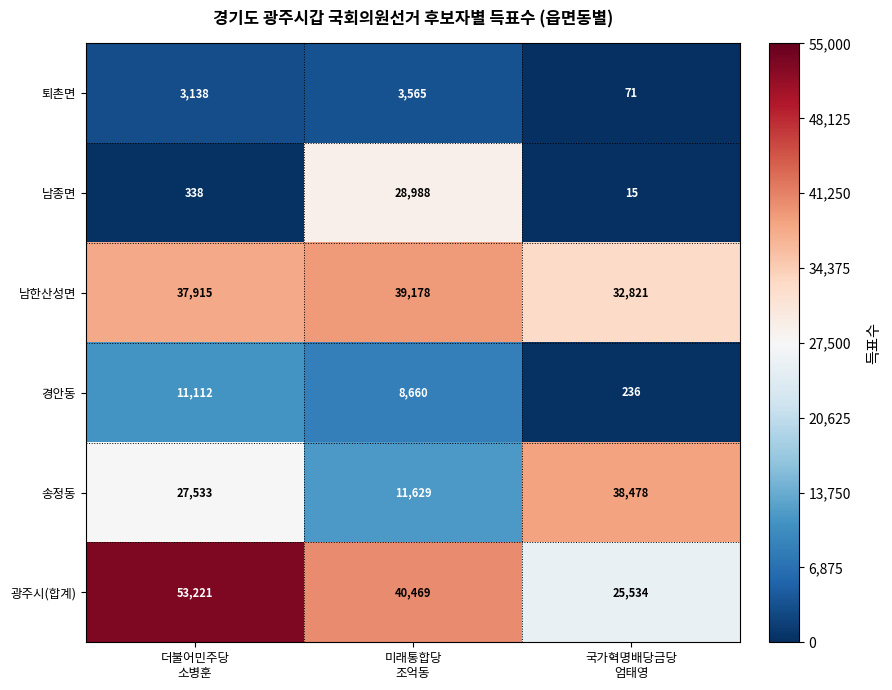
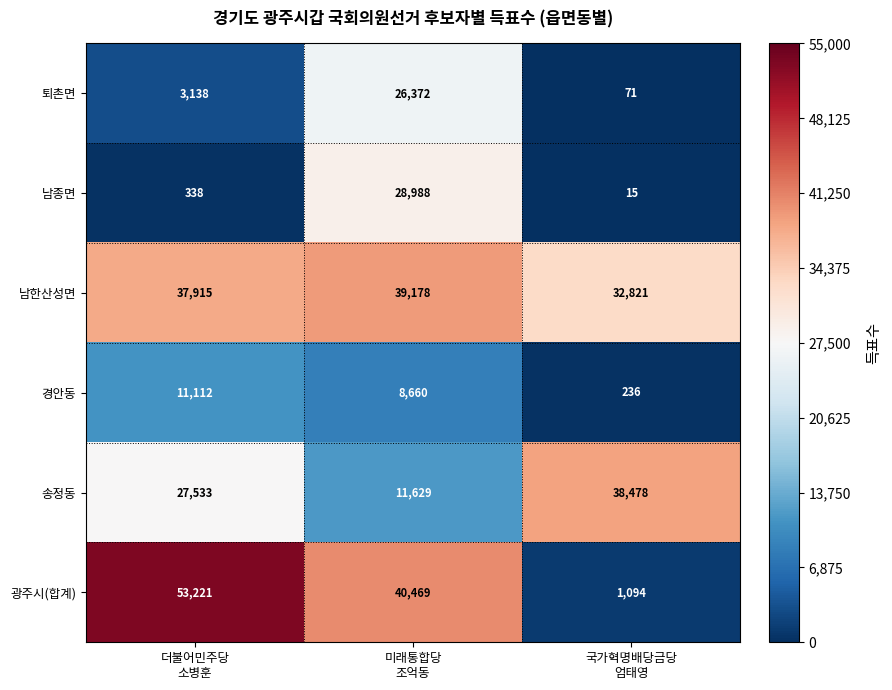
  {
    "퇴촌면": {
      "더불어민주당 소병훈": "3,138",
-     "미래통합당 조억동": "3,565",
+     "미래통합당 조억동": "26,372",
      "국가혁명배당금당 엄태영": "71"
    },
    "남종면": {
      "더불어민주당 소병훈": "338",
      "미래통합당 조억동": "28,988",
      "국가혁명배당금당 엄태영": "15"
    },
    "남한산성면": {
      "더불어민주당 소병훈": "37,915",
      "미래통합당 조억동": "39,178",
      "국가혁명배당금당 엄태영": "32,821"
    },
    "경안동": {
      "더불어민주당 소병훈": "11,112",
      "미래통합당 조억동": "8,660",
      "국가혁명배당금당 엄태영": "236"
    },
    "송정동": {
      "더불어민주당 소병훈": "27,533",
      "미래통합당 조억동": "11,629",
      "국가혁명배당금당 엄태영": "38,478"
    },
    "광주시(합계)": {
      "더불어민주당 소병훈": "53,221",
      "미래통합당 조억동": "40,469",
-     "국가혁명배당금당 엄태영": "25,534"
+     "국가혁명배당금당 엄태영": "1,094"
    }
  }
